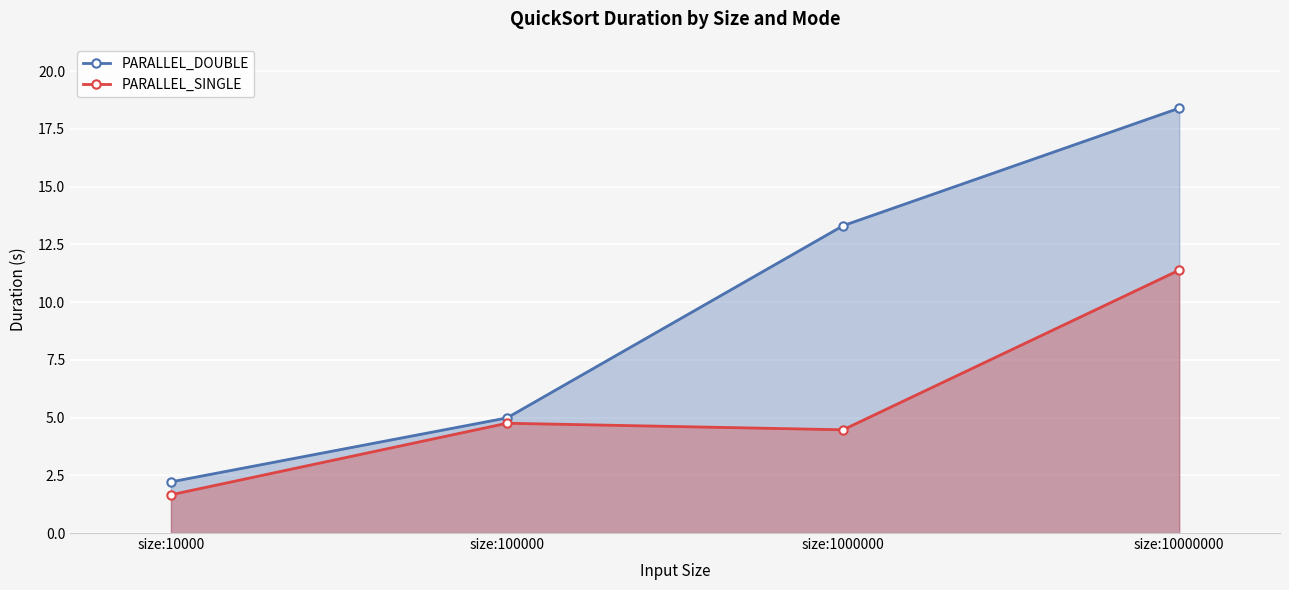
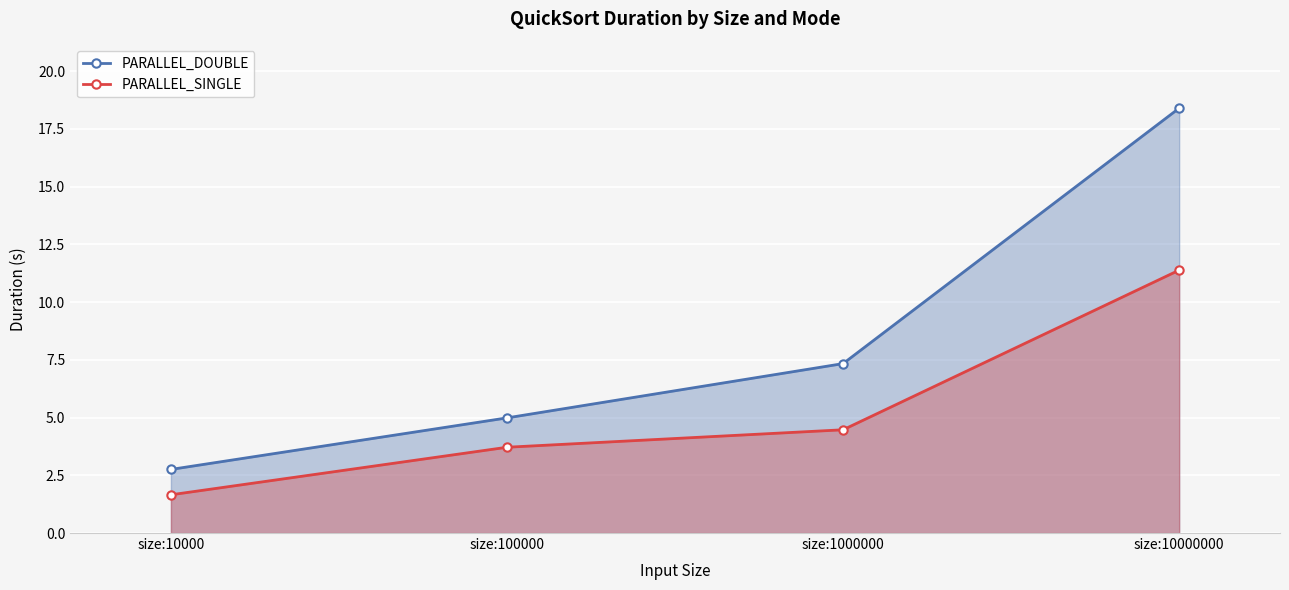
  {
    "PARALLEL_DOUBLE": {
-     "size:10000": 2.2,
+     "size:10000": 2.8,
      "size:100000": 5.0,
-     "size:1000000": 13.3,
+     "size:1000000": 7.3,
      "size:10000000": 18.4
    },
    "PARALLEL_SINGLE": {
      "size:10000": 1.7,
-     "size:100000": 4.8,
+     "size:100000": 3.7,
      "size:1000000": 4.5,
      "size:10000000": 11.4
    }
  }
